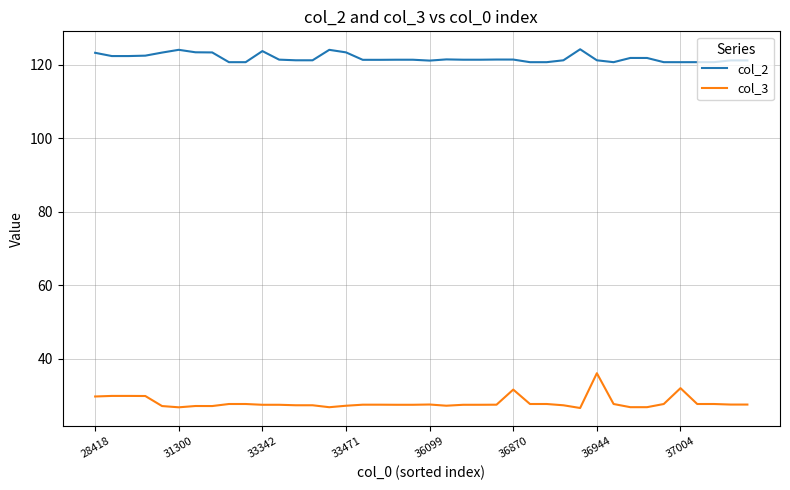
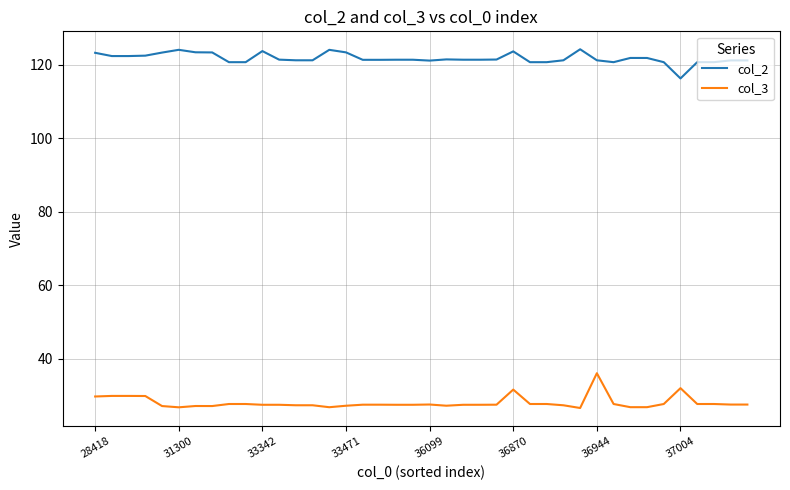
  {
    "col_2": {
      "28418": 123,
      "31300": 124,
      "33342": 124,
      "33471": 123,
      "36099": 121,
-     "36870": 121,
+     "36870": 124,
      "36944": 121,
-     "37004": 121
+     "37004": 116
    },
    "col_3": {
      "28418": 30,
      "31300": 27,
      "33342": 28,
      "33471": 27,
      "36099": 28,
      "36870": 32,
      "36944": 36,
      "37004": 32
    }
  }
